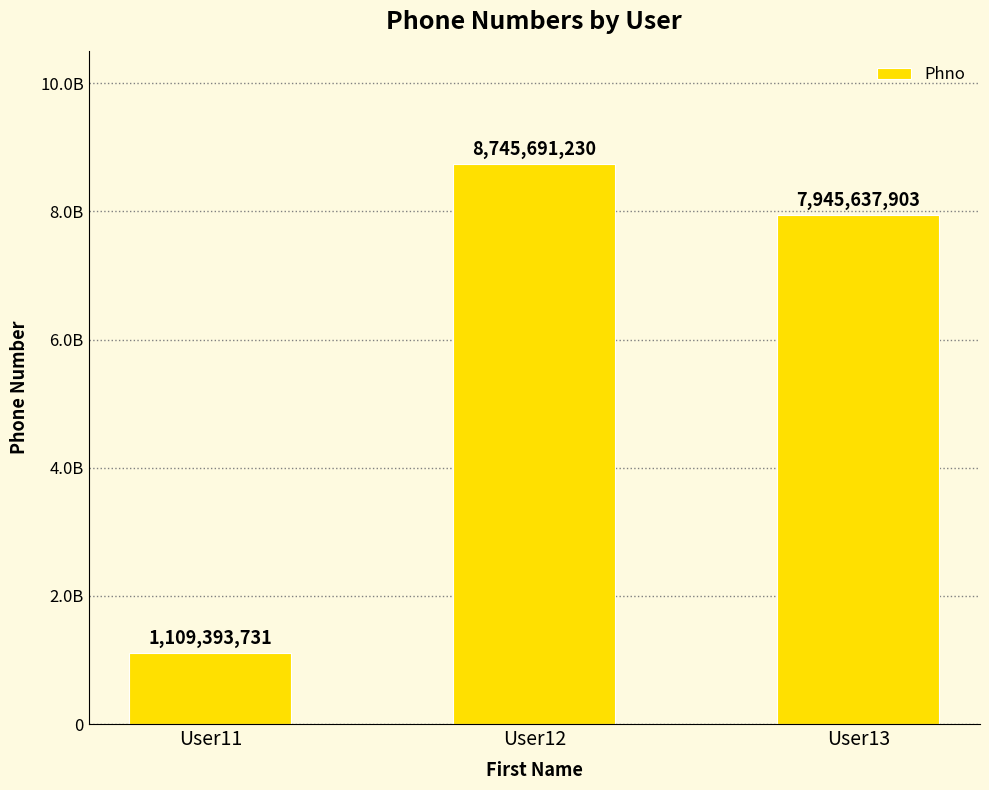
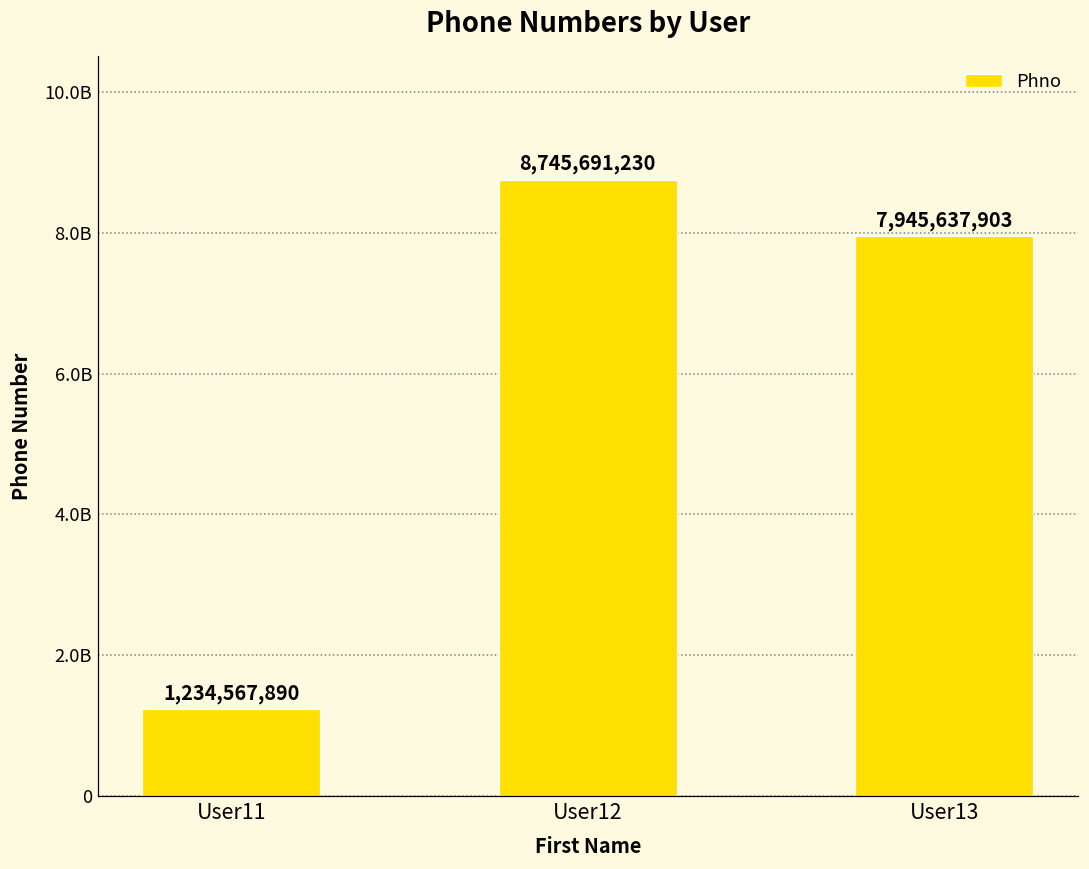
  {
-   "User11": "1,109,393,731",
+   "User11": "1,234,567,890",
    "User12": "8,745,691,230",
    "User13": "7,945,637,903"
  }
